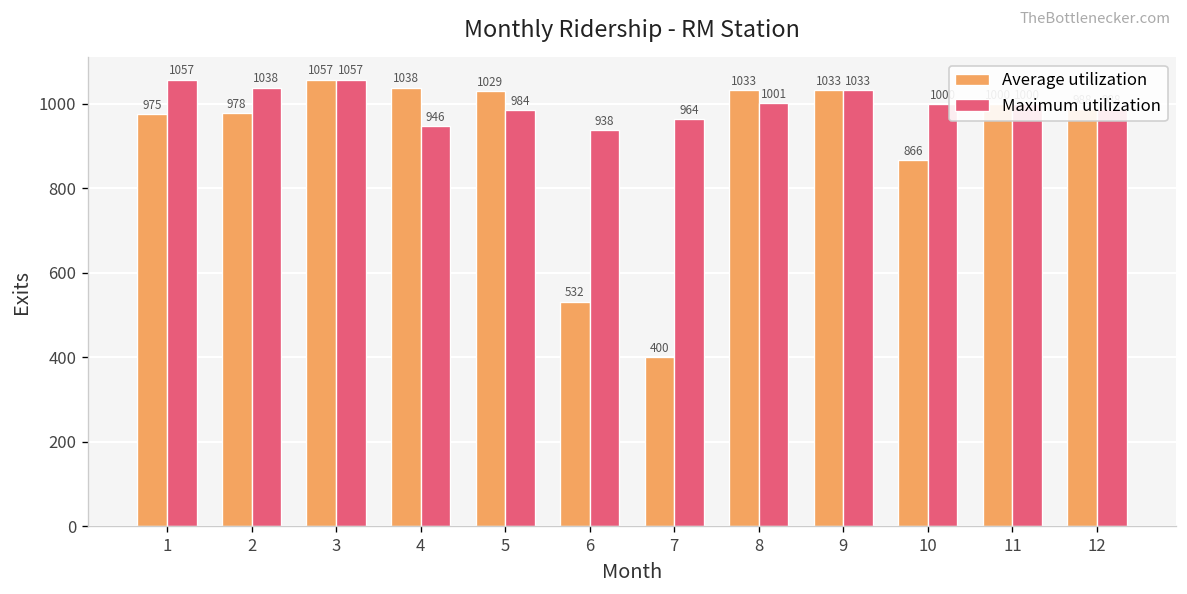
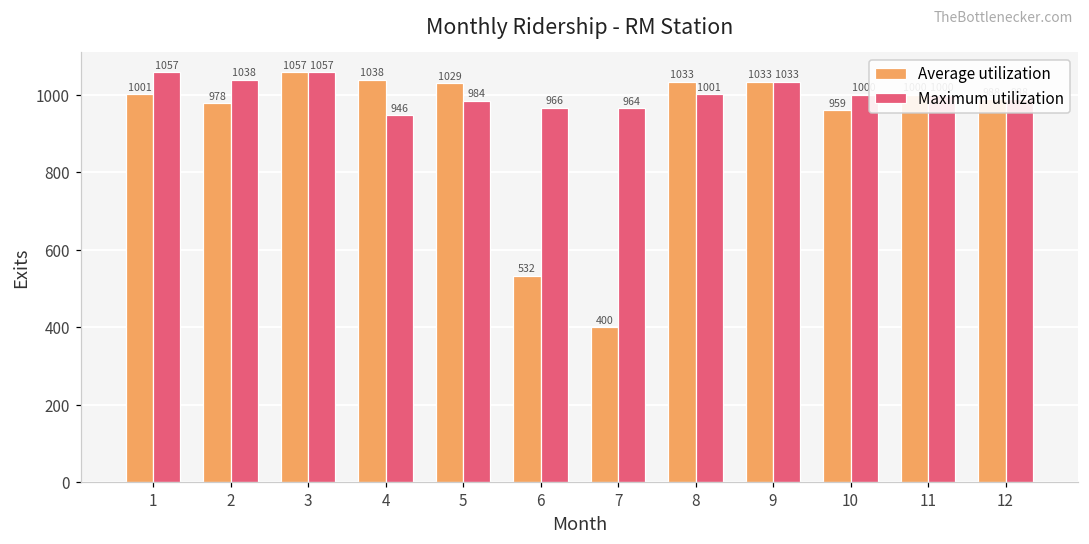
  {
    "Average utilization": {
-     "1": 975,
+     "1": 1001,
      "2": 978,
      "3": 1057,
      "4": 1038,
      "5": 1029,
      "6": 532,
      "7": 400,
      "8": 1033,
      "9": 1033,
-     "10": 866
+     "10": 959
    },
    "Maximum utilization": {
      "1": 1057,
      "2": 1038,
      "3": 1057,
      "4": 946,
      "5": 984,
-     "6": 938,
+     "6": 966,
      "7": 964,
      "8": 1001,
      "9": 1033
    }
  }
